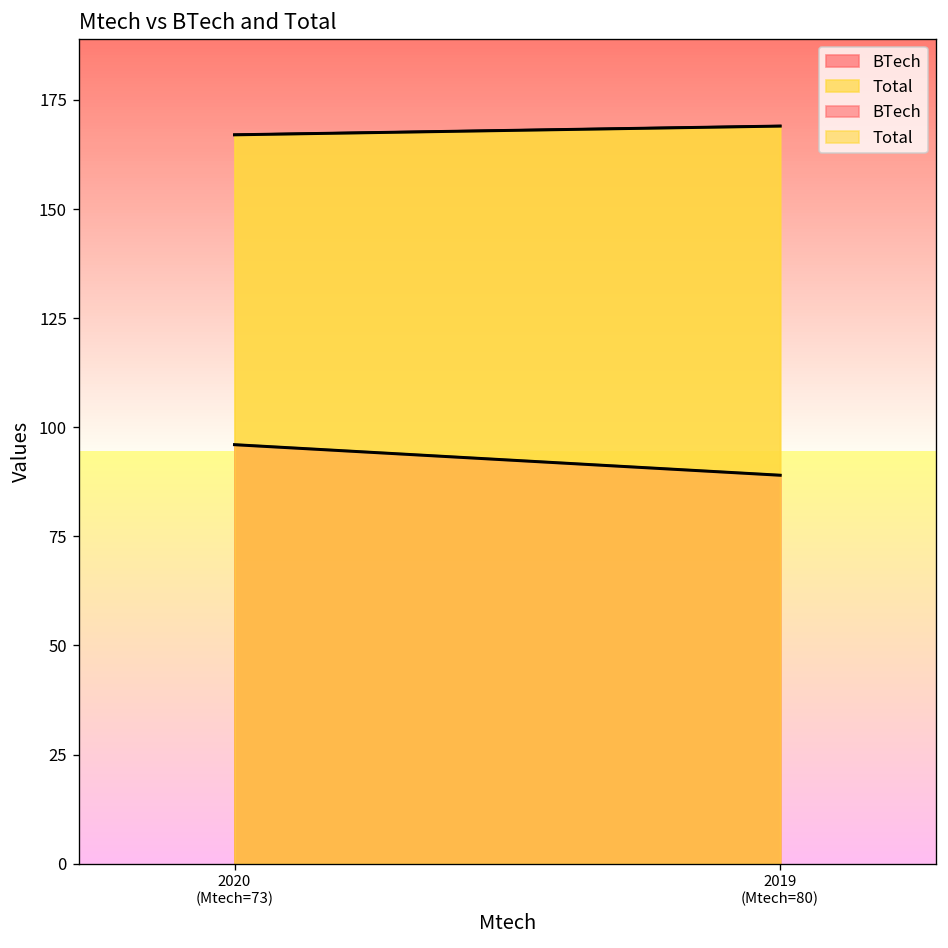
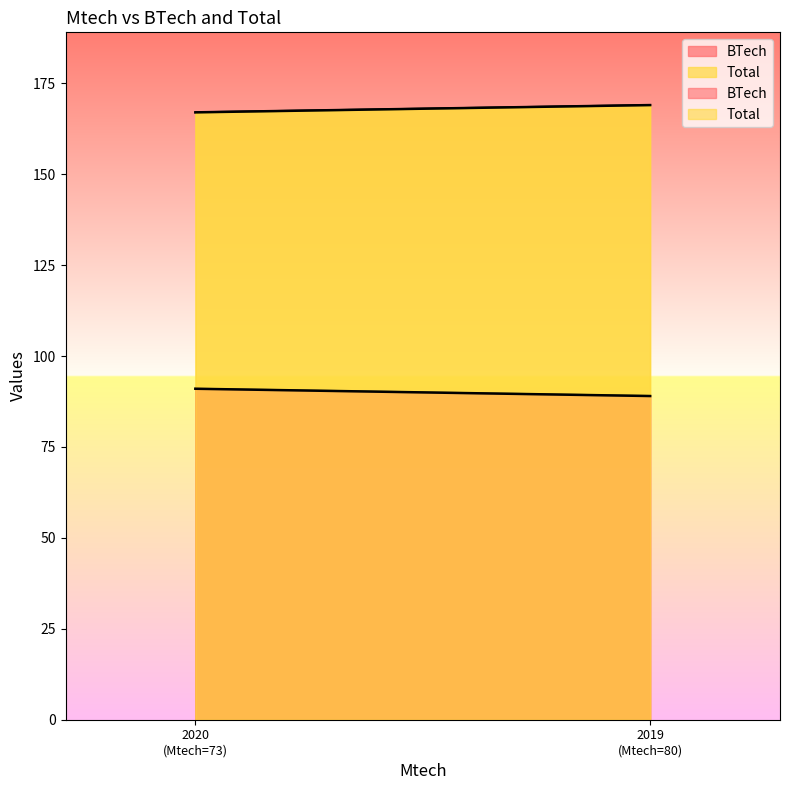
  {
    "BTech": {
-     "2020 (Mtech=73)": 96,
+     "2020 (Mtech=73)": 91,
      "2019 (Mtech=80)": 89
    },
    "Total": {
      "2020 (Mtech=73)": 167,
      "2019 (Mtech=80)": 169
    }
  }
